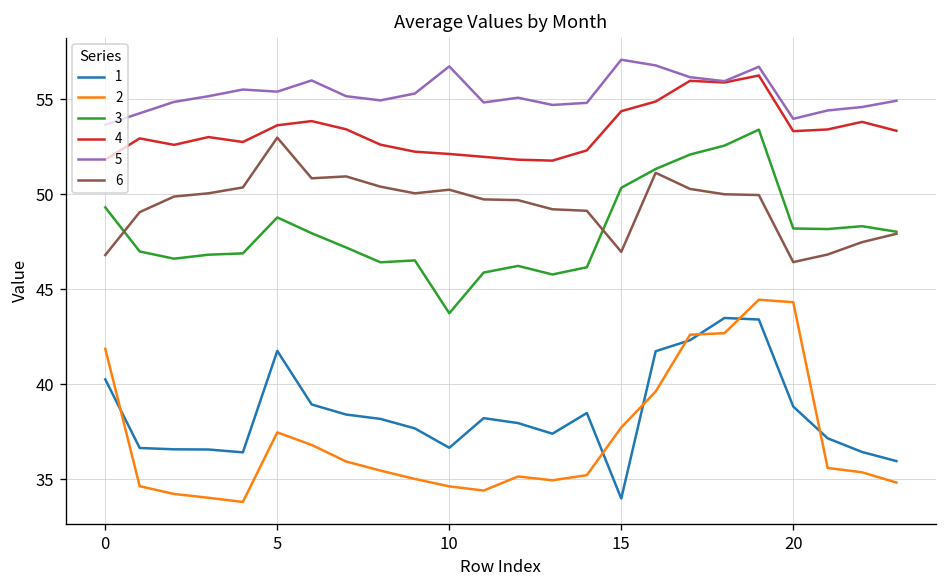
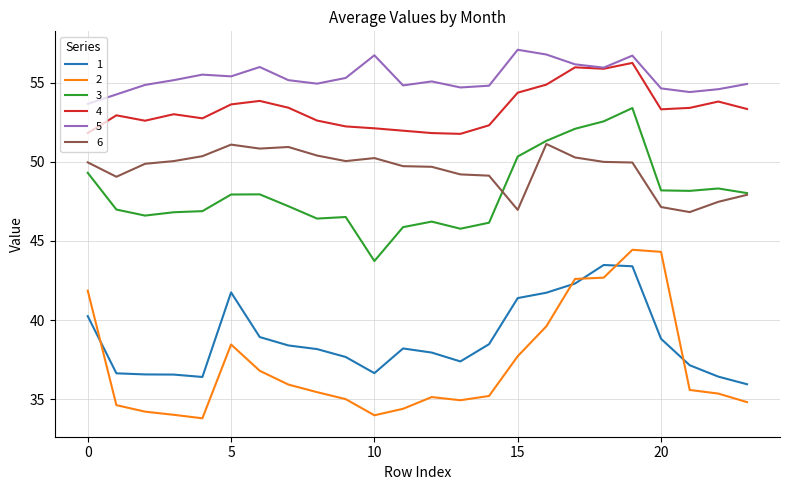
  {
    "1": {
      "0": 40.3,
      "5": 41.8,
      "10": 36.7,
-     "15": 34.0,
+     "15": 41.4,
      "20": 38.8
    },
    "2": {
      "0": 41.9,
-     "5": 37.5,
-     "10": 34.6,
+     "5": 38.5,
+     "10": 34.0,
      "15": 37.7,
      "20": 44.3
    },
    "3": {
      "0": 49.3,
-     "5": 48.8,
+     "5": 47.9,
      "10": 43.7,
      "15": 50.3,
      "20": 48.2
    },
    "4": {
      "5": 53.6,
      "10": 52.1,
      "15": 54.4,
      "20": 53.3
    },
    "5": {
      "5": 55.4,
      "10": 56.7,
      "15": 57.1,
-     "20": 54.0
+     "20": 54.6
    },
    "6": {
-     "0": 46.8,
-     "5": 53.0,
+     "0": 50.0,
+     "5": 51.1,
      "10": 50.2,
      "15": 47.0,
-     "20": 46.4
+     "20": 47.1
    }
  }
